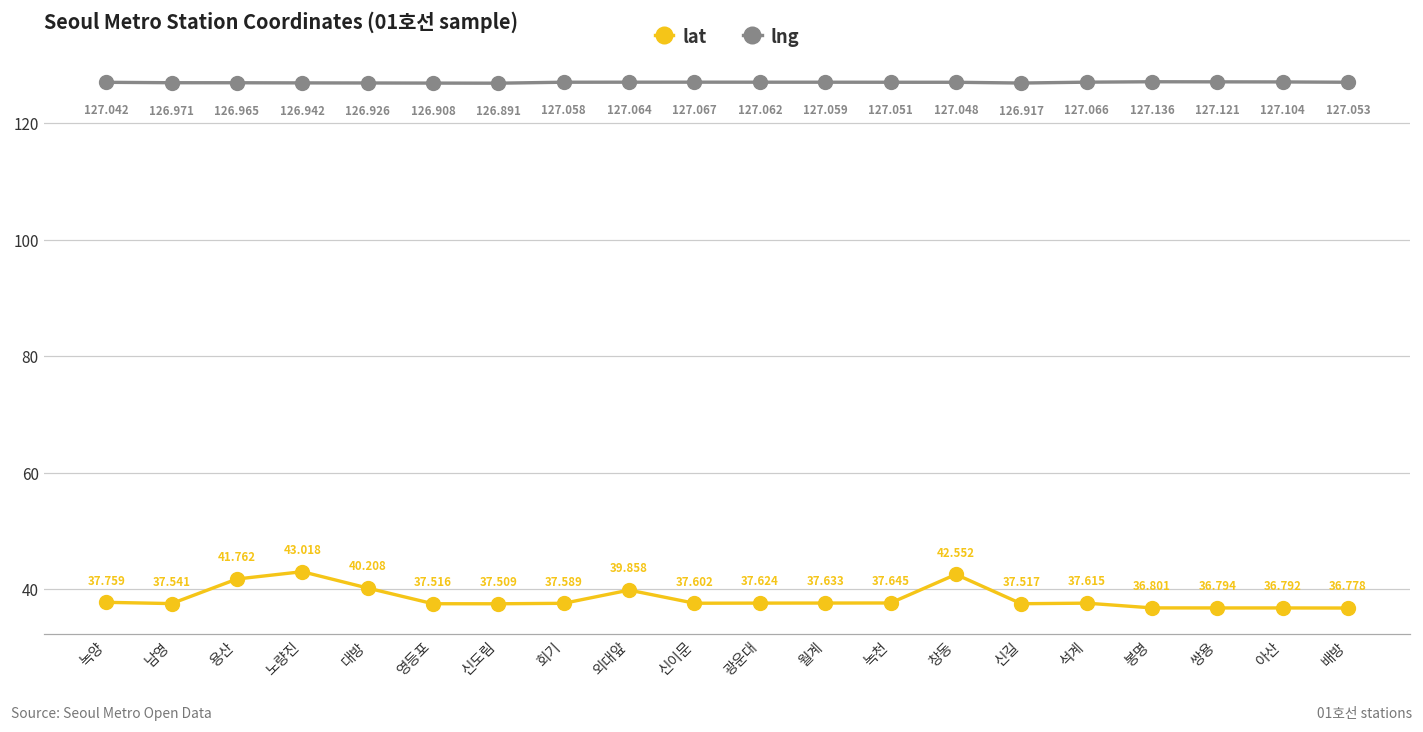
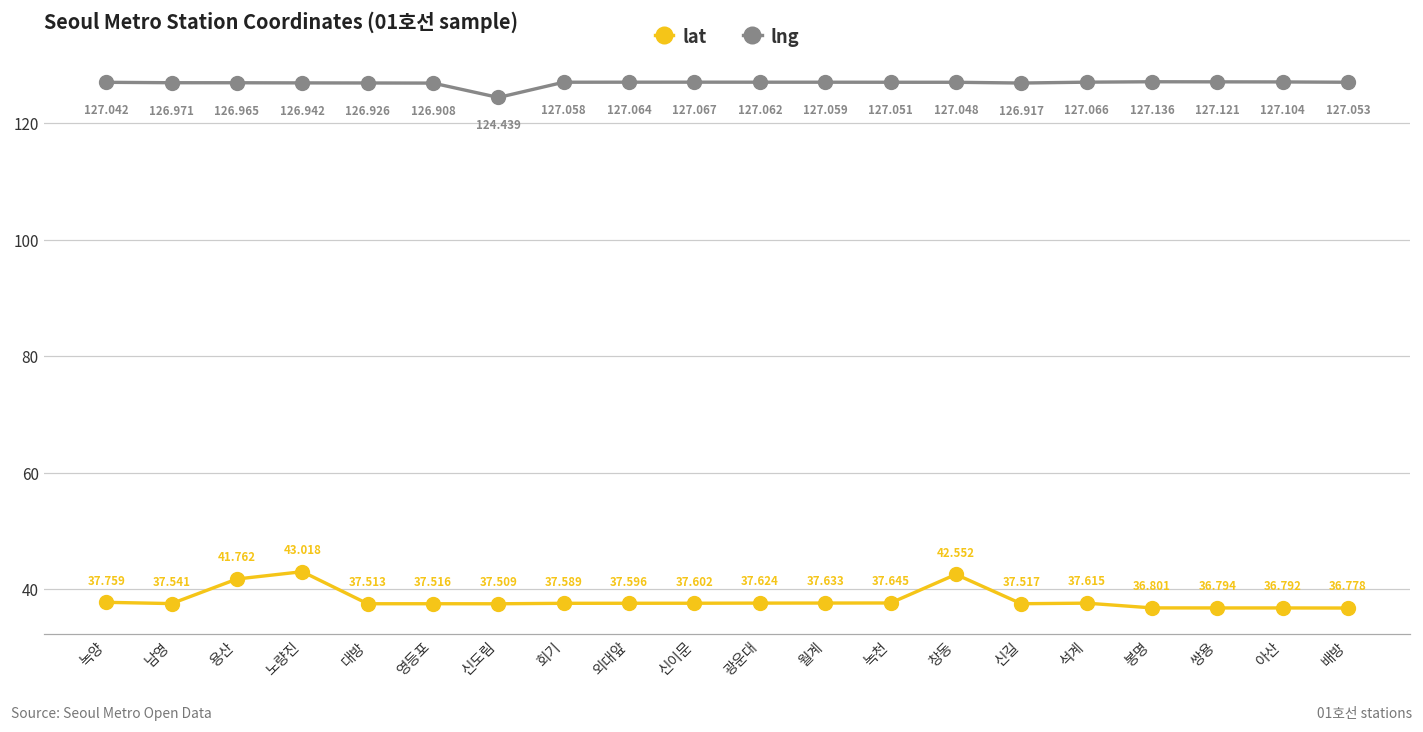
  {
    "lat": {
      "녹양": 37.759,
      "남영": 37.541,
      "용산": 41.762,
      "노량진": 43.018,
-     "대방": 40.208,
+     "대방": 37.513,
      "영등포": 37.516,
      "신도림": 37.509,
      "회기": 37.589,
-     "외대앞": 39.858,
+     "외대앞": 37.596,
      "신이문": 37.602,
      "광운대": 37.624,
      "월계": 37.633,
      "녹천": 37.645,
      "창동": 42.552,
      "신길": 37.517,
      "석계": 37.615,
      "봉명": 36.801,
      "쌍용": 36.794,
      "아산": 36.792,
      "배방": 36.778
    },
    "lng": {
      "녹양": 127.042,
      "남영": 126.971,
      "용산": 126.965,
      "노량진": 126.942,
      "대방": 126.926,
      "영등포": 126.908,
-     "신도림": 126.891,
+     "신도림": 124.439,
      "회기": 127.058,
      "외대앞": 127.064,
      "신이문": 127.067,
      "광운대": 127.062,
      "월계": 127.059,
      "녹천": 127.051,
      "창동": 127.048,
      "신길": 126.917,
      "석계": 127.066,
      "봉명": 127.136,
      "쌍용": 127.121,
      "아산": 127.104,
      "배방": 127.053
    }
  }
